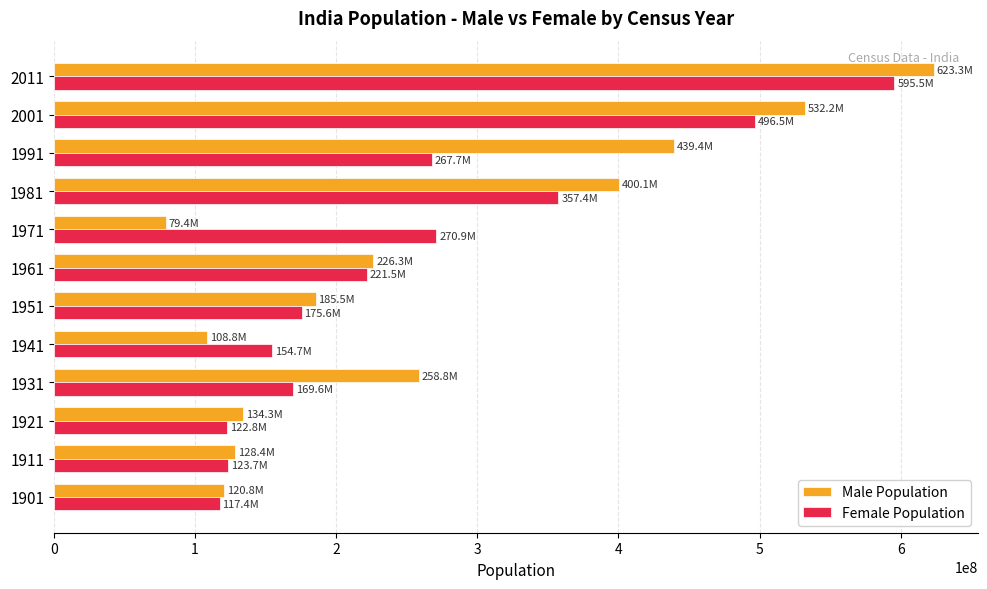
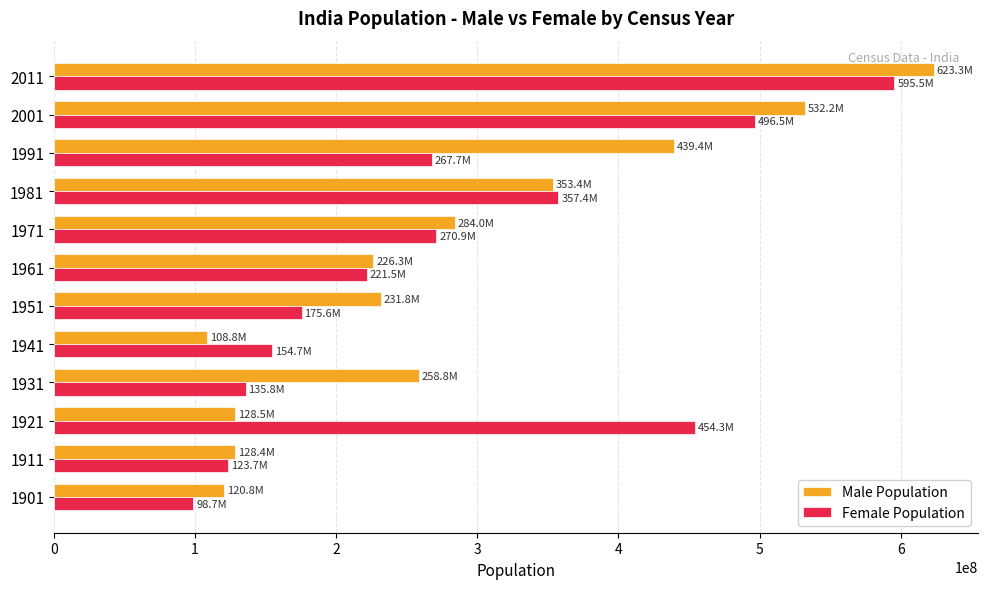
  {
    "Male Population": {
      "2011": "623.3M",
      "2001": "532.2M",
      "1991": "439.4M",
-     "1981": "400.1M",
-     "1971": "79.4M",
+     "1981": "353.4M",
+     "1971": "284.0M",
      "1961": "226.3M",
-     "1951": "185.5M",
+     "1951": "231.8M",
      "1941": "108.8M",
      "1931": "258.8M",
-     "1921": "134.3M",
+     "1921": "128.5M",
      "1911": "128.4M",
      "1901": "120.8M"
    },
    "Female Population": {
      "2011": "595.5M",
      "2001": "496.5M",
      "1991": "267.7M",
      "1981": "357.4M",
      "1971": "270.9M",
      "1961": "221.5M",
      "1951": "175.6M",
      "1941": "154.7M",
-     "1931": "169.6M",
-     "1921": "122.8M",
+     "1931": "135.8M",
+     "1921": "454.3M",
      "1911": "123.7M",
-     "1901": "117.4M"
+     "1901": "98.7M"
    }
  }
